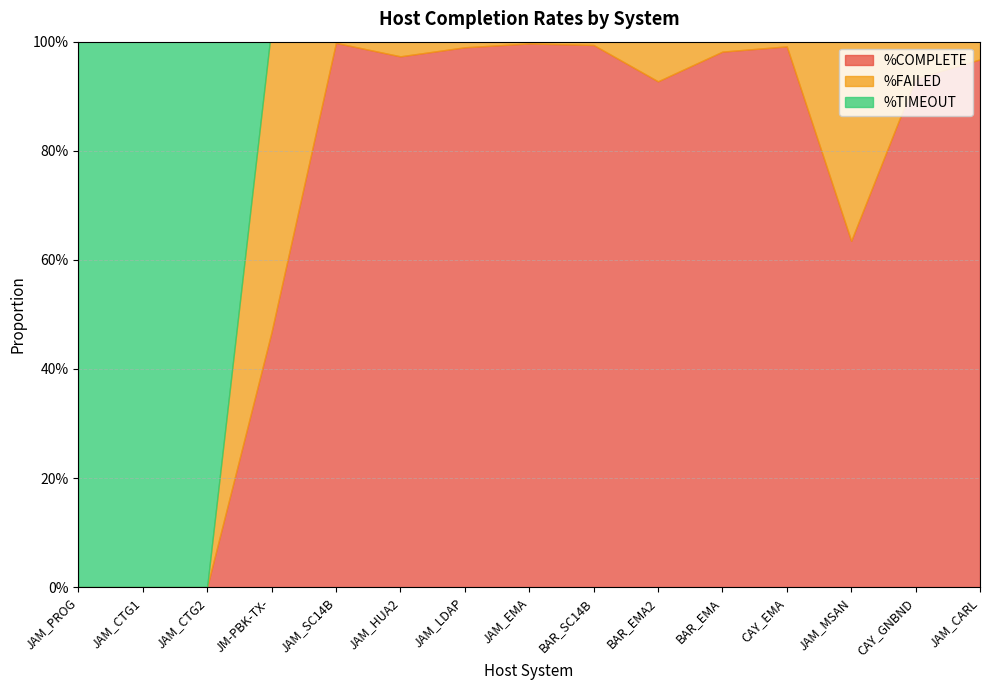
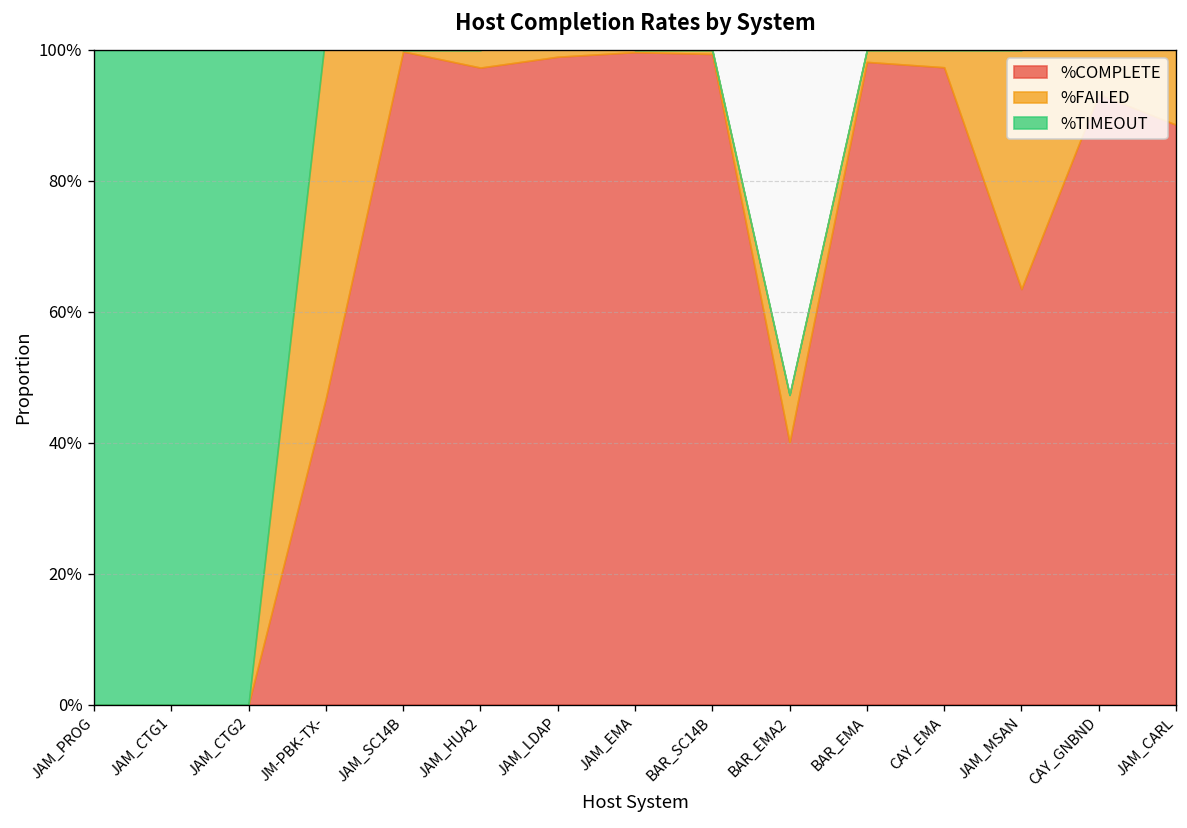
  {
    "%COMPLETE": {
      "JM-PBK-TX-": "47%",
      "JAM_HUA2": "97%",
      "JAM_LDAP": "99%",
      "BAR_SC14B": "99%",
-     "BAR_EMA2": "93%",
+     "BAR_EMA2": "40%",
      "BAR_EMA": "98%",
-     "CAY_EMA": "99%",
+     "CAY_EMA": "97%",
      "JAM_MSAN": "63%",
-     "JAM_CARL": "97%"
+     "JAM_CARL": "89%"
    }
  }
